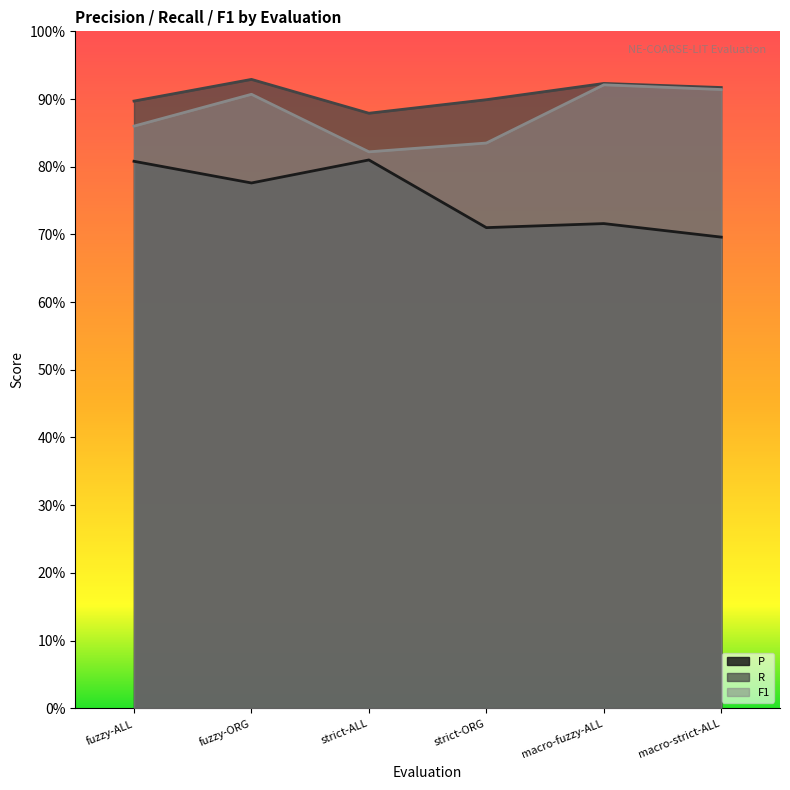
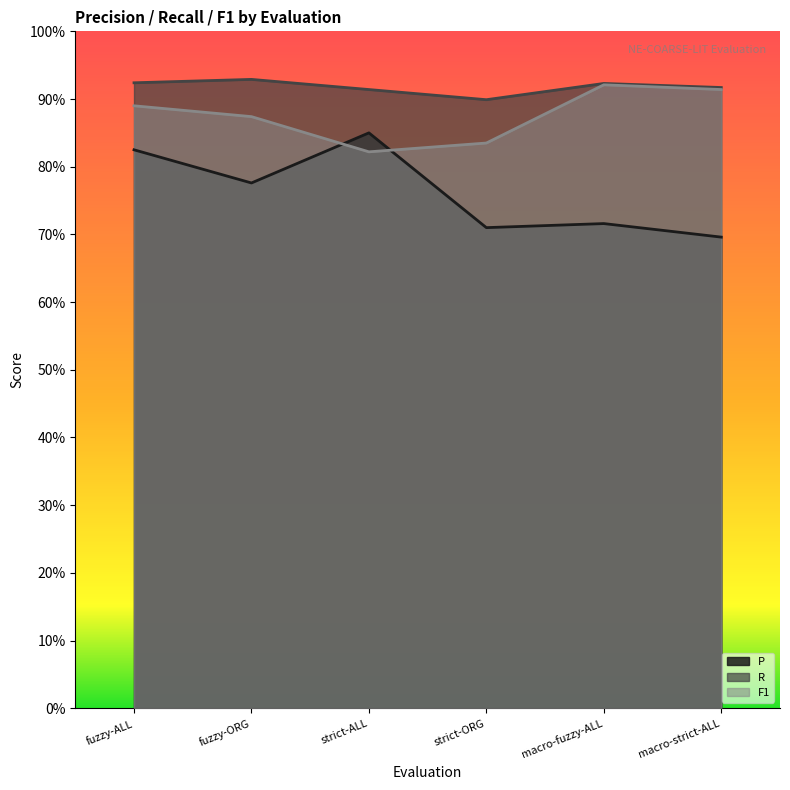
  {
    "P": {
-     "fuzzy-ALL": "81%",
+     "fuzzy-ALL": "83%",
      "fuzzy-ORG": "78%",
-     "strict-ALL": "81%",
+     "strict-ALL": "85%",
      "strict-ORG": "71%",
      "macro-fuzzy-ALL": "72%",
      "macro-strict-ALL": "70%"
    },
    "R": {
-     "fuzzy-ALL": "90%",
+     "fuzzy-ALL": "92%",
      "fuzzy-ORG": "93%",
-     "strict-ALL": "88%",
+     "strict-ALL": "91%",
      "strict-ORG": "90%"
    },
    "F1": {
-     "fuzzy-ALL": "86%",
-     "fuzzy-ORG": "91%",
+     "fuzzy-ALL": "89%",
+     "fuzzy-ORG": "87%",
      "strict-ALL": "82%",
      "strict-ORG": "84%"
    }
  }
